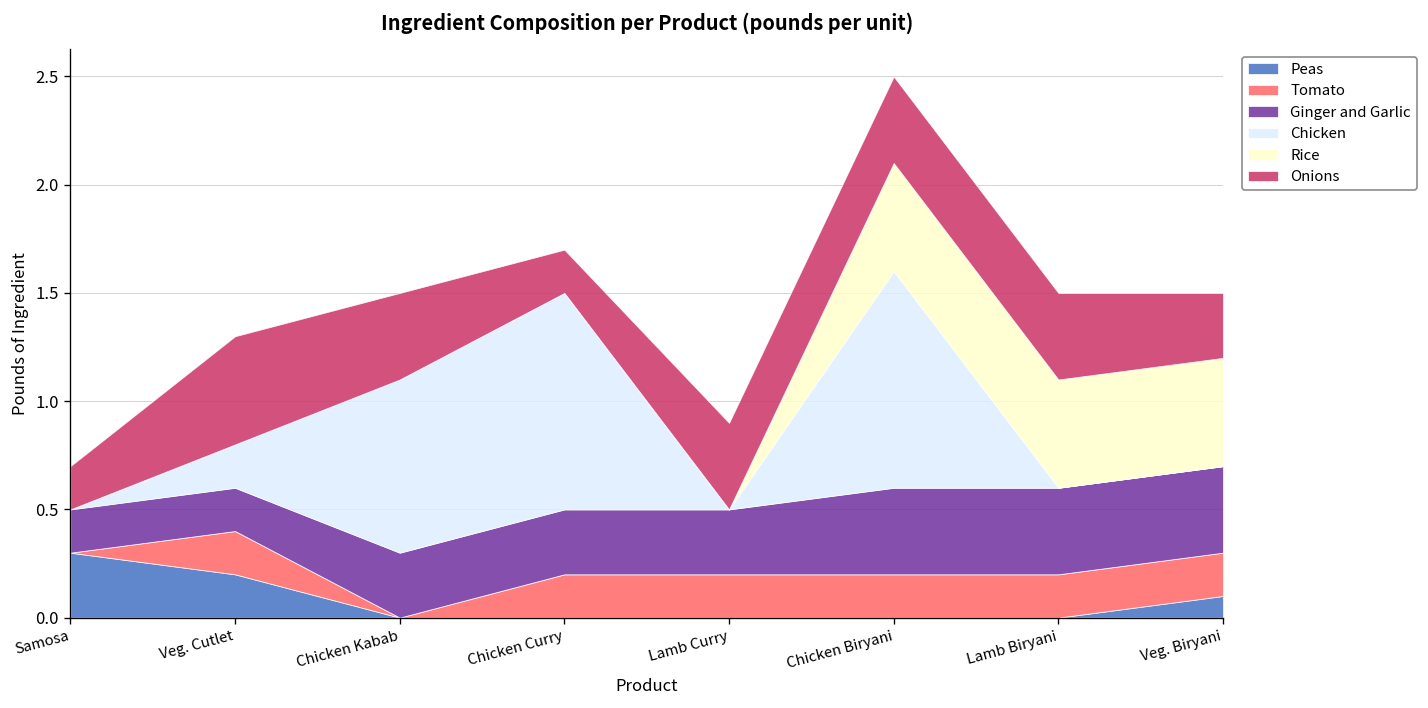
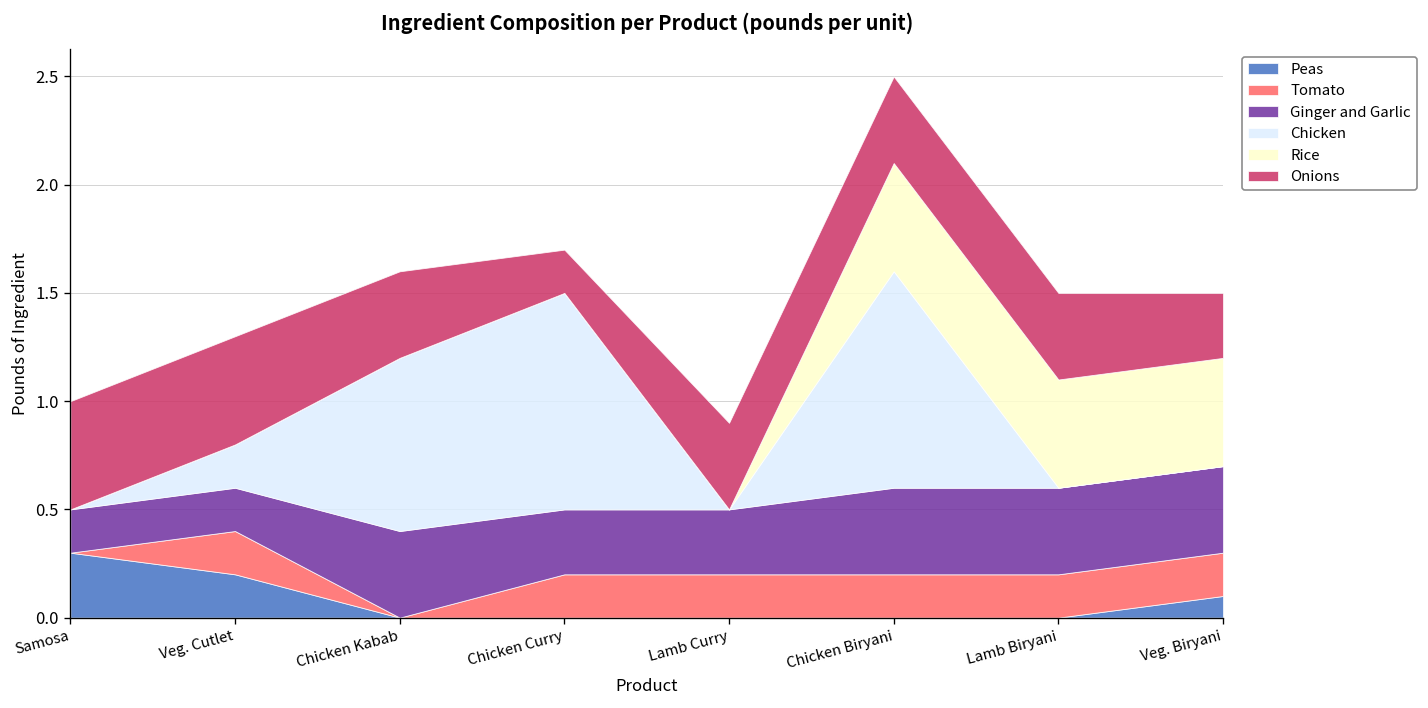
  {
    "Peas": {
      "Veg. Cutlet": 0.2,
      "Chicken Curry": 0.0,
      "Lamb Curry": 0.0,
      "Chicken Biryani": 0.0,
      "Lamb Biryani": 0.0,
      "Veg. Biryani": 0.1
    },
    "Ginger and Garlic": {
      "Veg. Cutlet": 0.2,
-     "Chicken Kabab": 0.3,
+     "Chicken Kabab": 0.4,
      "Chicken Curry": 0.3,
      "Chicken Biryani": 0.4
    },
    "Chicken": {
      "Chicken Biryani": 1.0
    },
    "Rice": {
      "Chicken Biryani": 0.5,
      "Lamb Biryani": 0.5,
      "Veg. Biryani": 0.5
    },
    "Onions": {
-     "Samosa": 0.2,
+     "Samosa": 0.5,
      "Veg. Cutlet": 0.5,
      "Chicken Kabab": 0.4,
      "Chicken Curry": 0.2,
      "Lamb Curry": 0.4,
      "Chicken Biryani": 0.4,
      "Lamb Biryani": 0.4,
      "Veg. Biryani": 0.3
    }
  }
